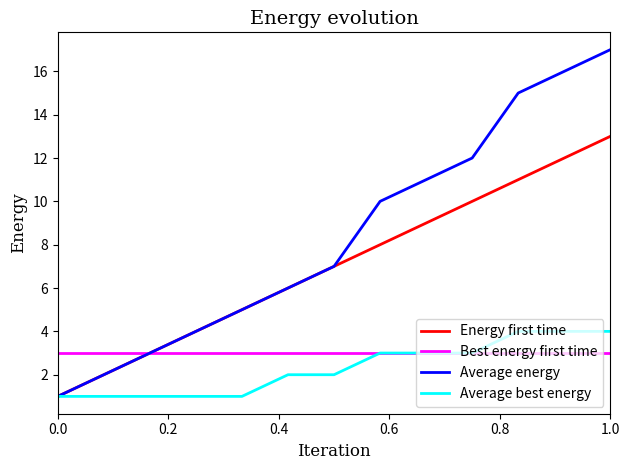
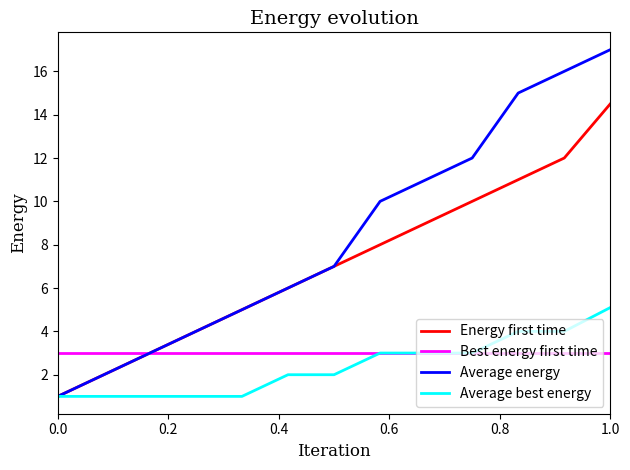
  {
    "Energy first time": {
-     "1.0": 13.0
+     "1.0": 14.5
    },
    "Best energy first time": {
      "0.0": 3.0,
      "1.0": 3.0
    },
    "Average energy": {
      "1.0": 17.0
    },
    "Average best energy": {
-     "1.0": 4.0
+     "1.0": 5.1
    }
  }
